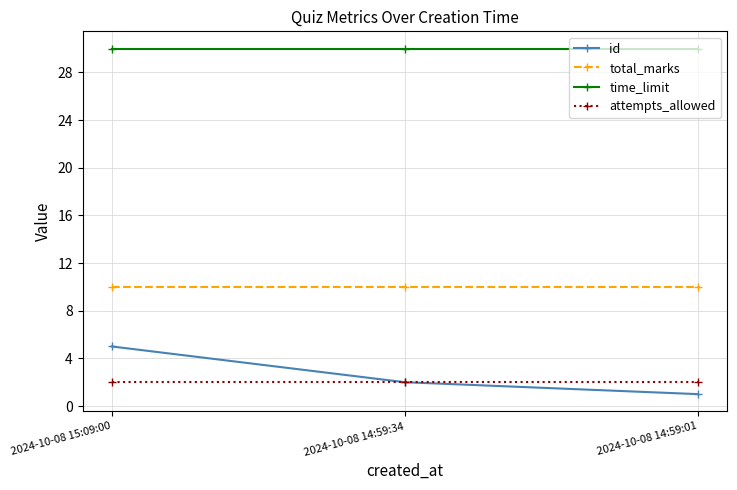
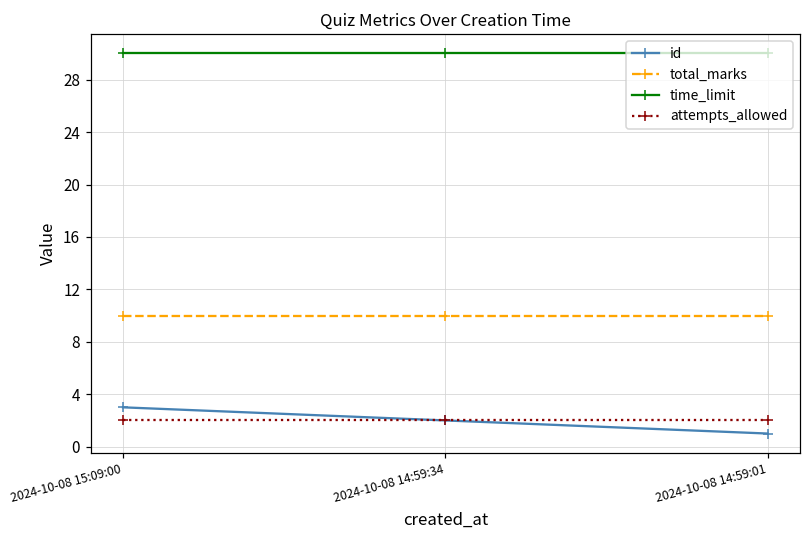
  {
    "id": {
-     "2024-10-08 15:09:00": 5,
+     "2024-10-08 15:09:00": 3,
      "2024-10-08 14:59:01": 1
    },
    "total_marks": {
      "2024-10-08 15:09:00": 10,
      "2024-10-08 14:59:34": 10,
      "2024-10-08 14:59:01": 10
    },
    "time_limit": {
      "2024-10-08 15:09:00": 30,
      "2024-10-08 14:59:34": 30
    },
    "attempts_allowed": {
      "2024-10-08 15:09:00": 2,
      "2024-10-08 14:59:01": 2
    }
  }
